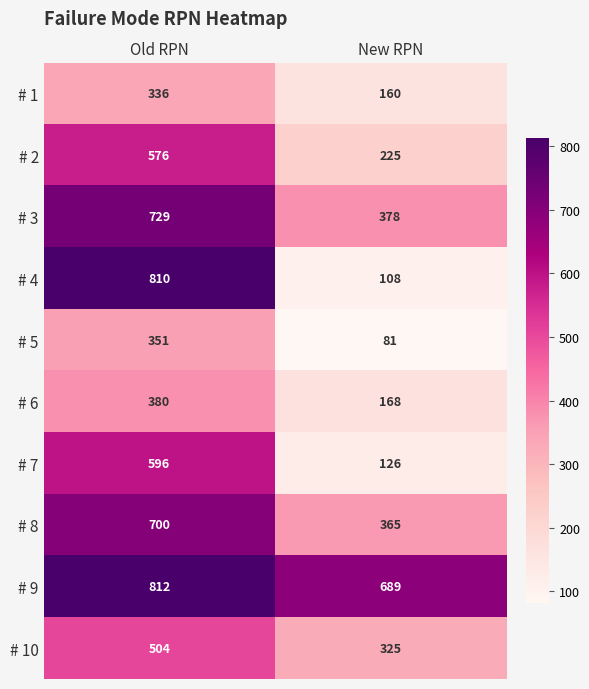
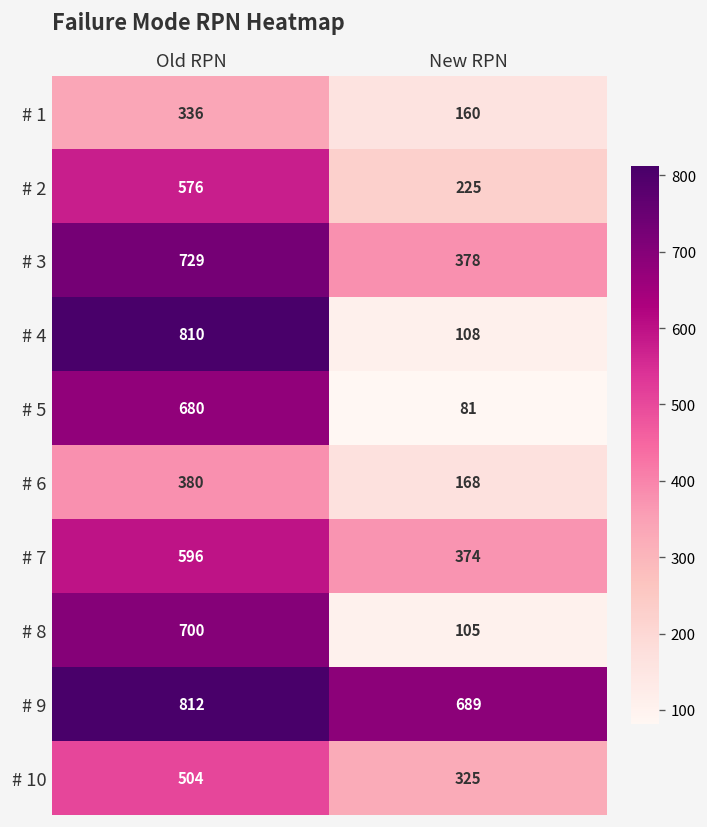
  {
    "# 1": {
      "Old RPN": 336,
      "New RPN": 160
    },
    "# 2": {
      "Old RPN": 576,
      "New RPN": 225
    },
    "# 3": {
      "Old RPN": 729,
      "New RPN": 378
    },
    "# 4": {
      "Old RPN": 810,
      "New RPN": 108
    },
    "# 5": {
-     "Old RPN": 351,
+     "Old RPN": 680,
      "New RPN": 81
    },
    "# 6": {
      "Old RPN": 380,
      "New RPN": 168
    },
    "# 7": {
      "Old RPN": 596,
-     "New RPN": 126
+     "New RPN": 374
    },
    "# 8": {
      "Old RPN": 700,
-     "New RPN": 365
+     "New RPN": 105
    },
    "# 9": {
      "Old RPN": 812,
      "New RPN": 689
    },
    "# 10": {
      "Old RPN": 504,
      "New RPN": 325
    }
  }
